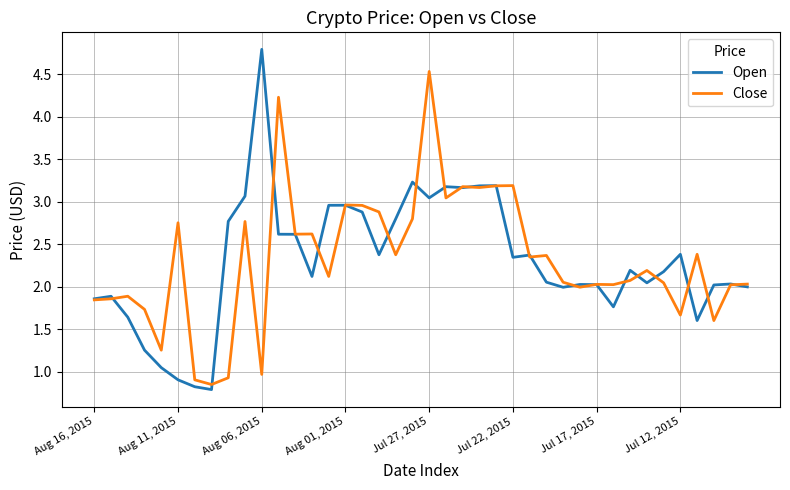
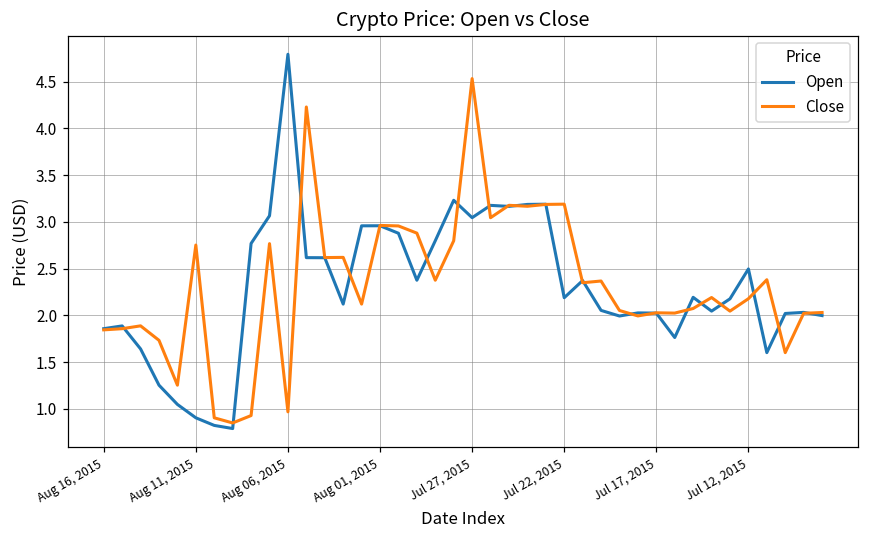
  {
    "Open": {
      "Aug 11, 2015": 0.9,
      "Aug 06, 2015": 4.8,
      "Jul 27, 2015": 3.0,
-     "Jul 22, 2015": 2.3,
-     "Jul 12, 2015": 2.4
+     "Jul 22, 2015": 2.2,
+     "Jul 12, 2015": 2.5
    },
    "Close": {
      "Aug 11, 2015": 2.8,
      "Aug 06, 2015": 1.0,
      "Jul 27, 2015": 4.5,
      "Jul 22, 2015": 3.2,
-     "Jul 12, 2015": 1.7
+     "Jul 12, 2015": 2.2
    }
  }
